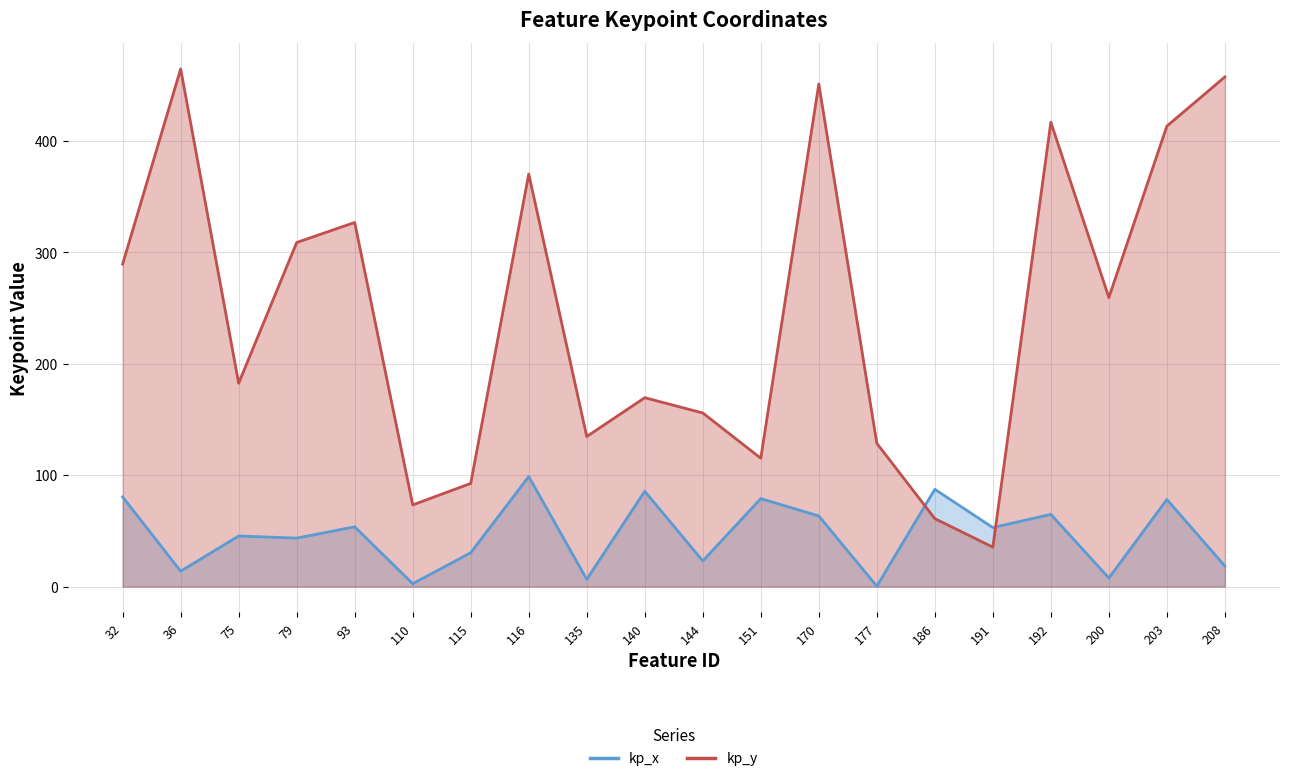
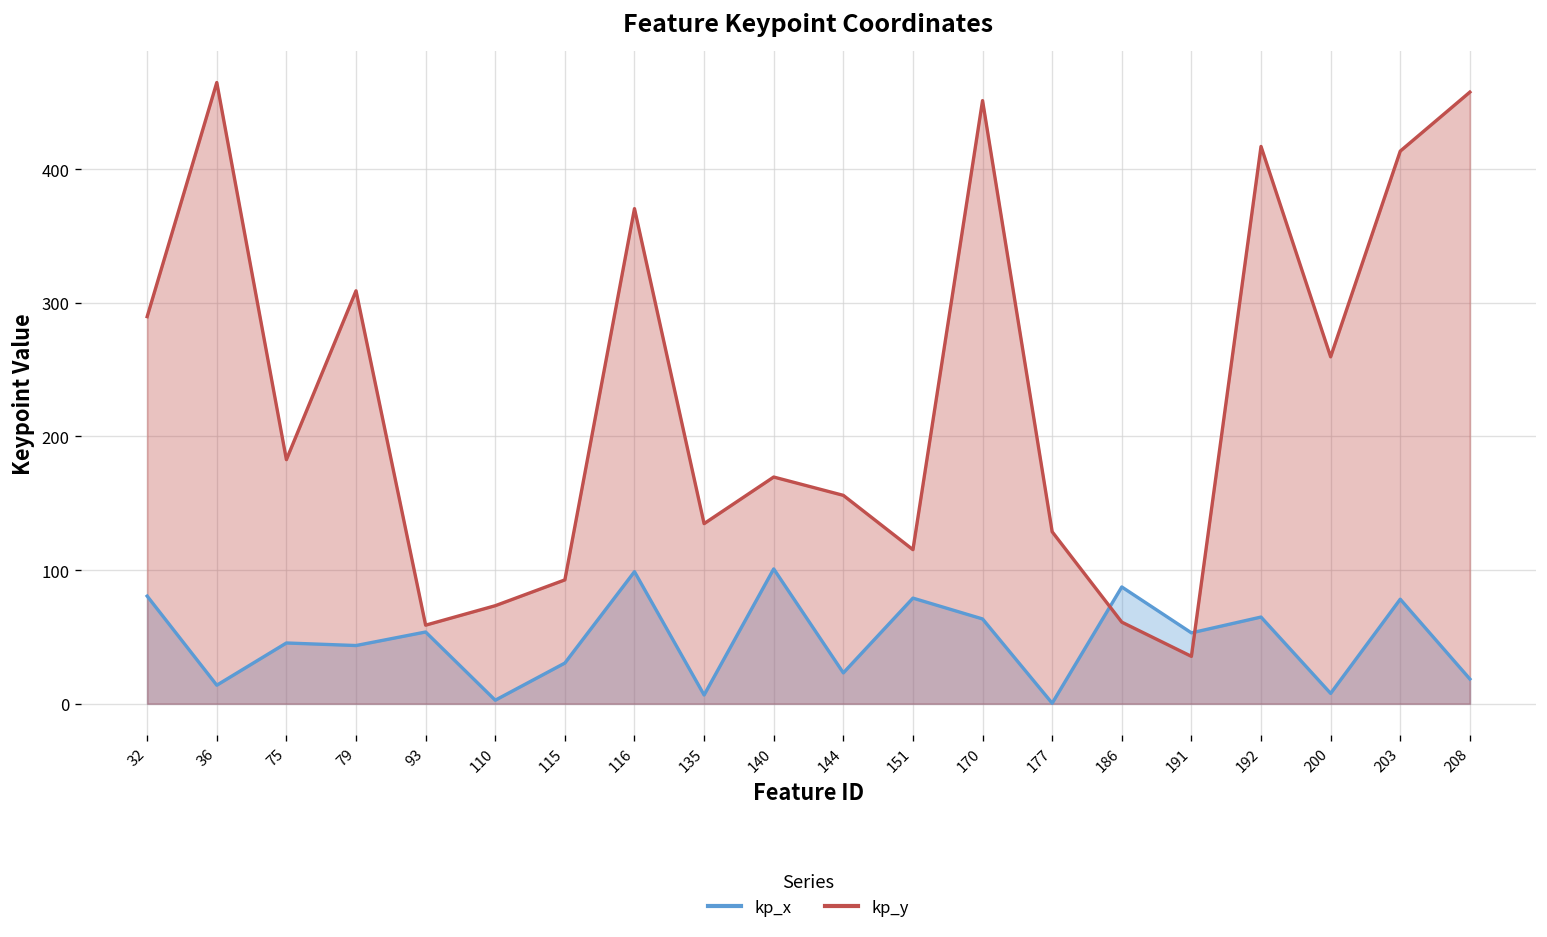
  {
    "kp_x": {
      "32": 81,
      "36": 14,
      "75": 45,
      "79": 44,
      "93": 54,
      "110": 3,
      "115": 30,
      "116": 99,
      "135": 7,
-     "140": 86,
+     "140": 101,
      "144": 23,
      "151": 79,
      "170": 63,
      "177": 0,
      "186": 87,
      "191": 53,
      "192": 65,
      "200": 8,
      "203": 78,
      "208": 18
    },
    "kp_y": {
      "32": 290,
      "36": 465,
      "75": 183,
      "79": 309,
-     "93": 327,
+     "93": 59,
      "110": 73,
      "115": 93,
      "116": 370,
      "135": 135,
      "140": 170,
      "144": 156,
      "151": 115,
      "170": 451,
      "177": 129,
      "186": 61,
      "191": 35,
      "192": 417,
      "200": 260,
      "203": 413,
      "208": 458
    }
  }
